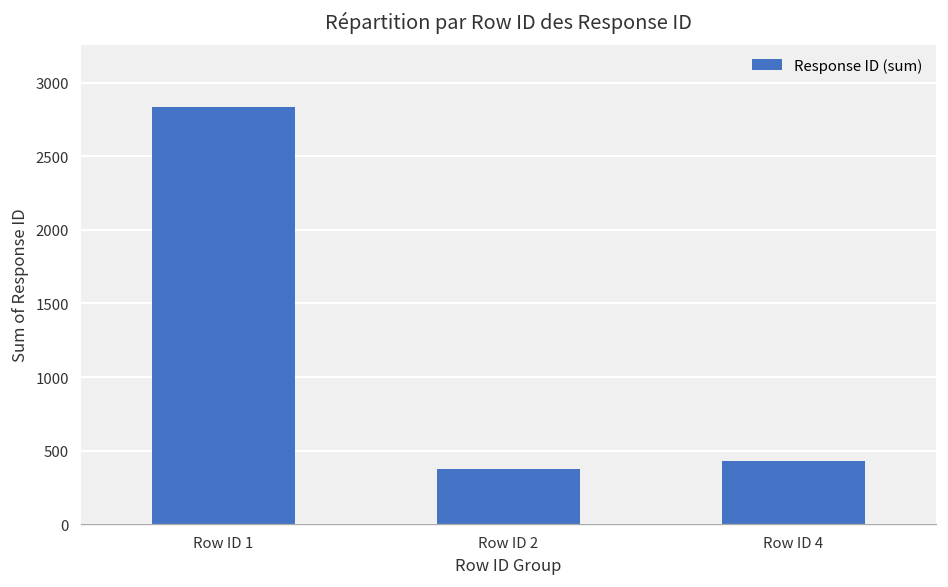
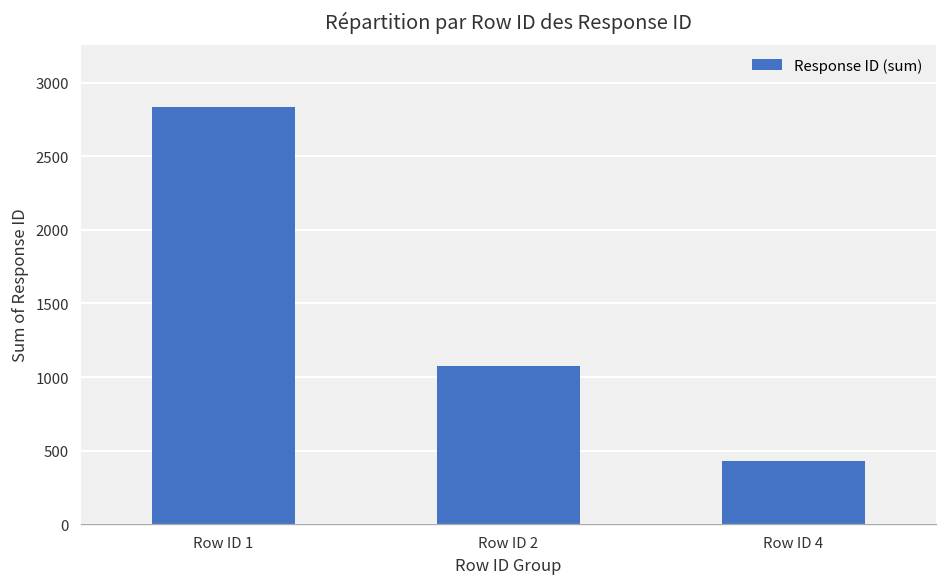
  {
    "Row ID 1": 2830,
-   "Row ID 2": 380,
+   "Row ID 2": 1080,
    "Row ID 4": 430
  }
